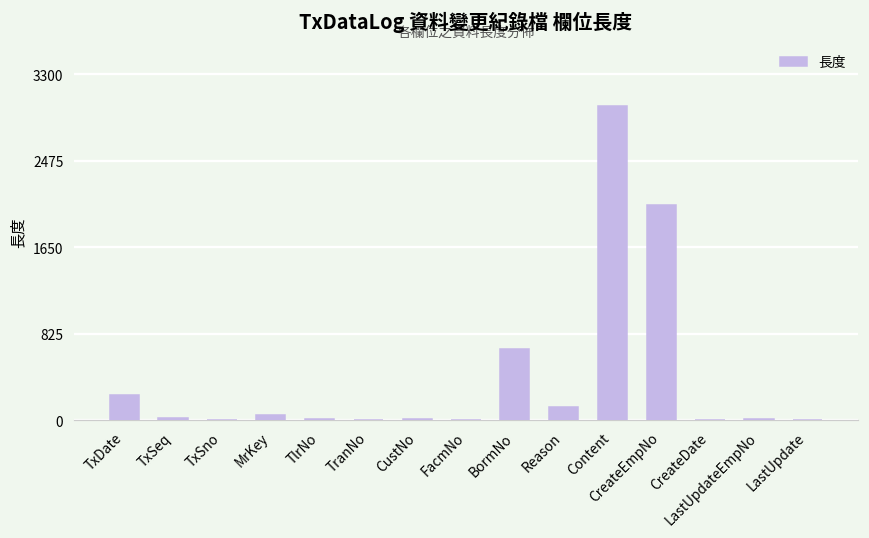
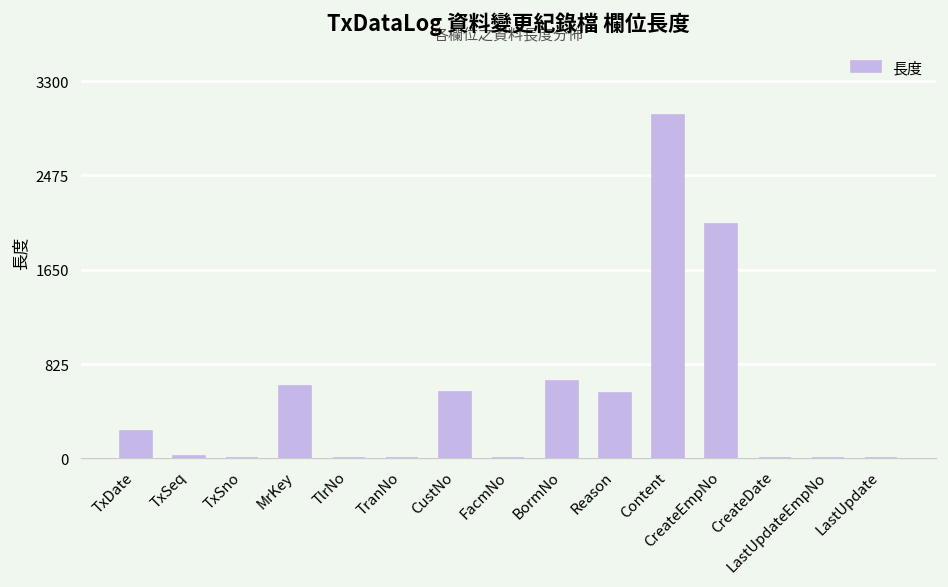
  {
    "TxDate": 200,
-   "MrKey": 100,
-   "CustNo": 0,
+   "MrKey": 600,
+   "CustNo": 600,
    "BormNo": 700,
-   "Reason": 100,
+   "Reason": 600,
    "Content": 3000,
    "CreateEmpNo": 2100,
    "CreateDate": 0,
    "LastUpdate": 0
  }
